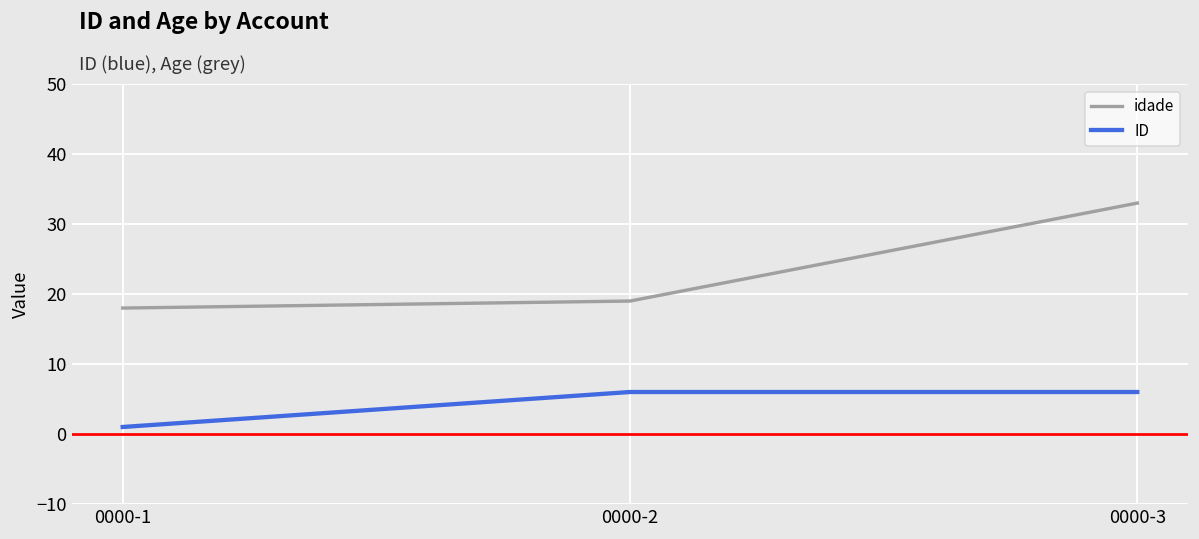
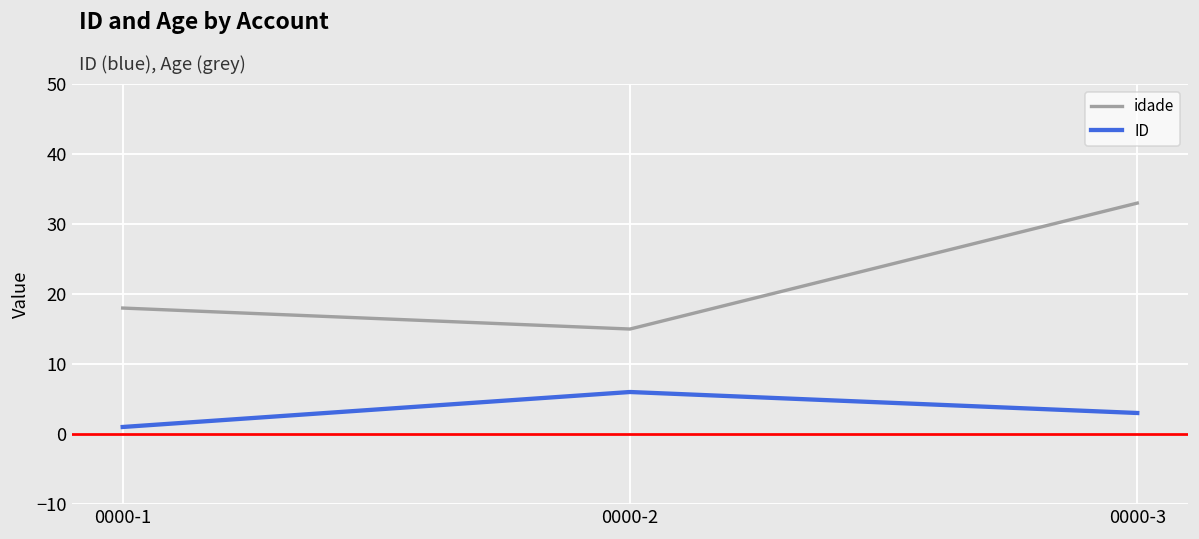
  {
    "idade": {
      "0000-1": 18,
-     "0000-2": 19,
+     "0000-2": 15,
      "0000-3": 33
    },
    "ID": {
      "0000-1": 1,
      "0000-2": 6,
-     "0000-3": 6
+     "0000-3": 3
    }
  }
